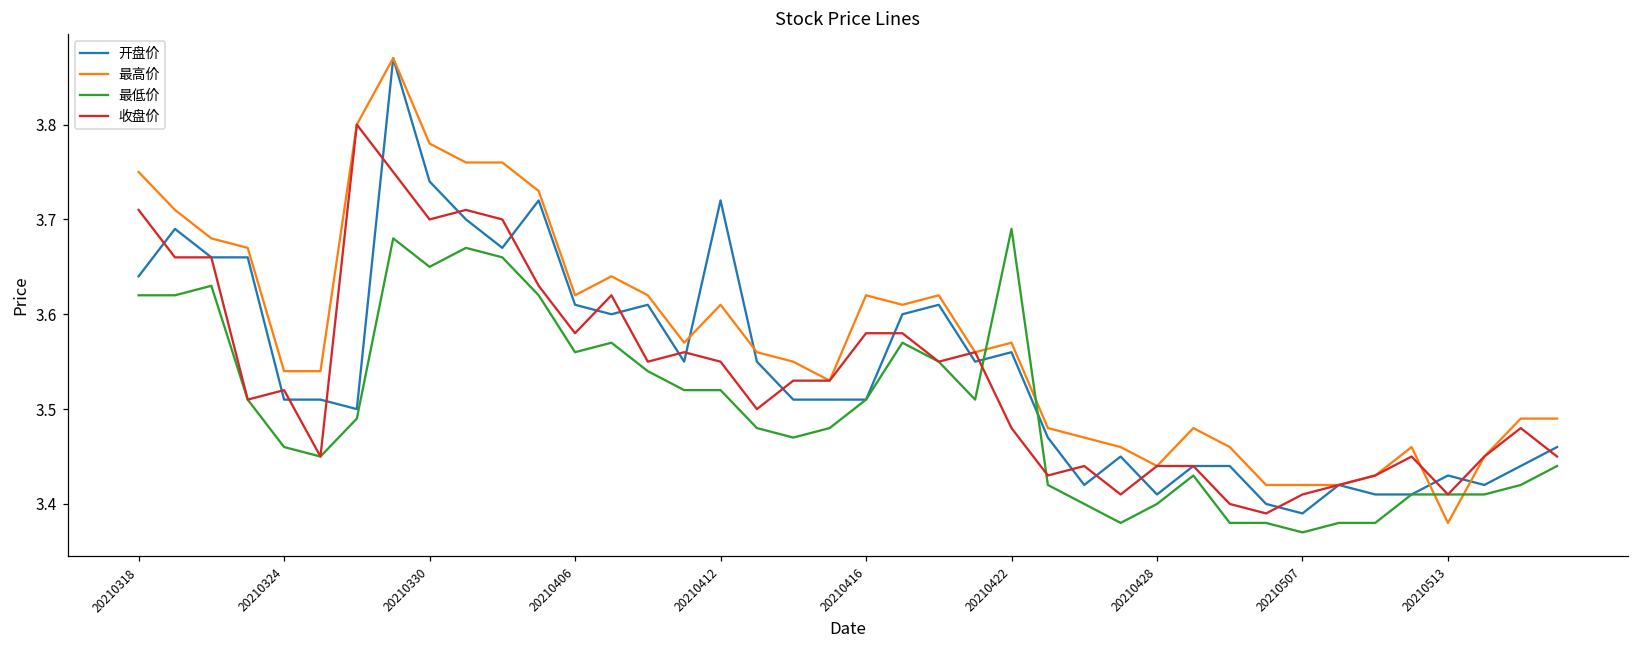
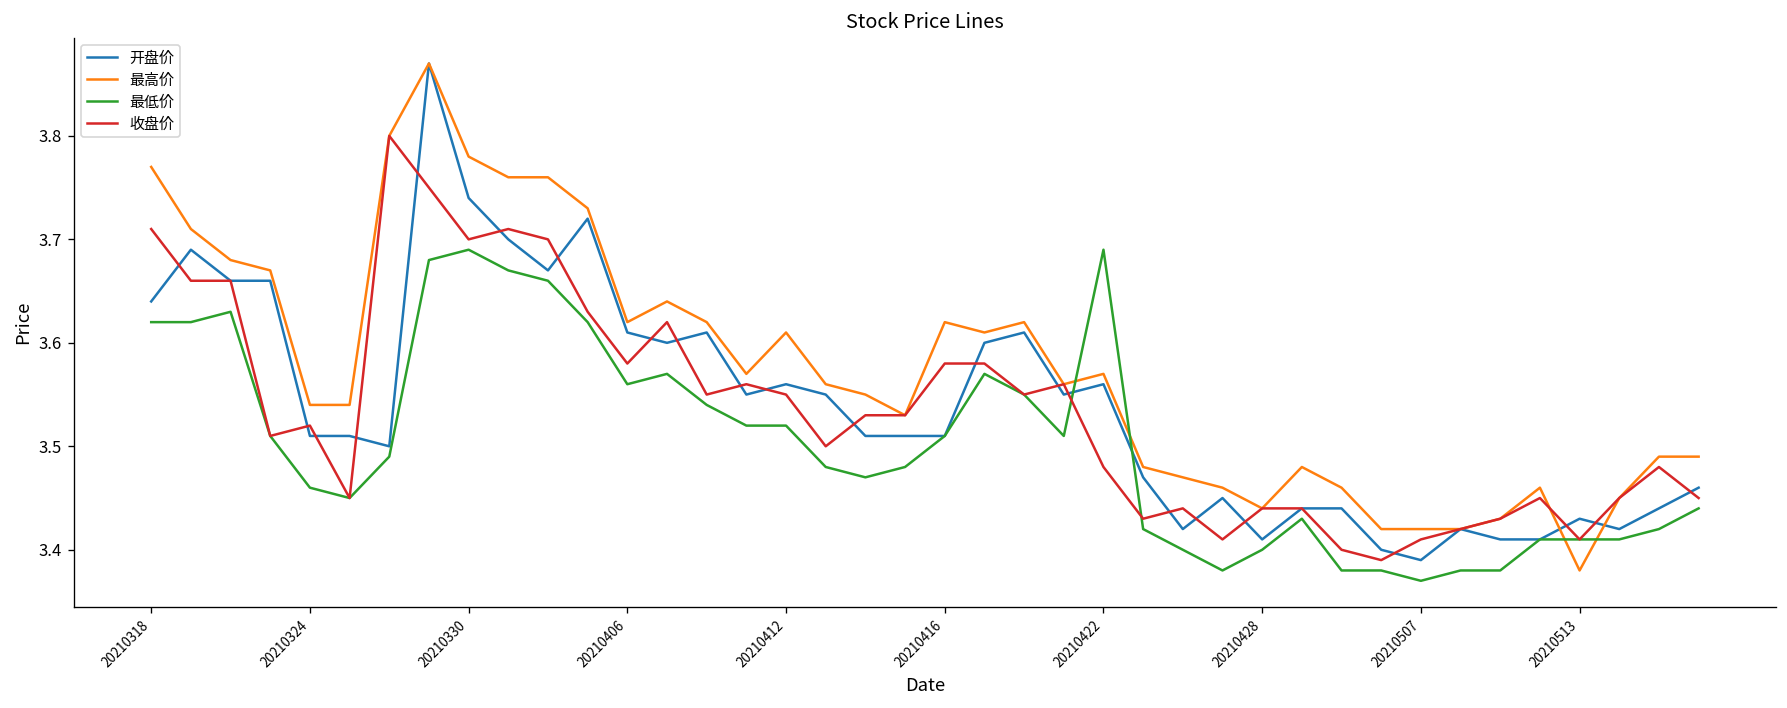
  {
    "开盘价": {
      "20210318": 3.64,
      "20210324": 3.51,
      "20210330": 3.74,
      "20210406": 3.61,
-     "20210412": 3.72,
+     "20210412": 3.56,
      "20210422": 3.56,
      "20210428": 3.41,
      "20210507": 3.39,
      "20210513": 3.43
    },
    "最高价": {
-     "20210318": 3.75,
+     "20210318": 3.77,
      "20210324": 3.54,
      "20210330": 3.78,
      "20210406": 3.62,
      "20210412": 3.61,
      "20210416": 3.62,
      "20210422": 3.57,
      "20210507": 3.42,
      "20210513": 3.38
    },
    "最低价": {
      "20210318": 3.62,
      "20210324": 3.46,
-     "20210330": 3.65,
+     "20210330": 3.69,
      "20210406": 3.56,
      "20210412": 3.52,
      "20210422": 3.69,
      "20210428": 3.40,
      "20210507": 3.37
    },
    "收盘价": {
      "20210318": 3.71,
      "20210324": 3.52,
      "20210330": 3.70,
      "20210406": 3.58,
      "20210412": 3.55,
      "20210416": 3.58,
      "20210422": 3.48,
      "20210507": 3.41
    }
  }
